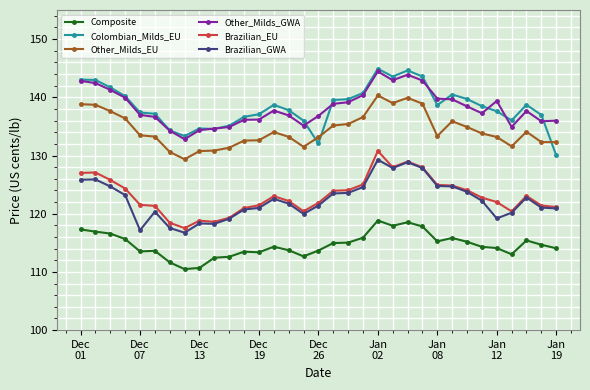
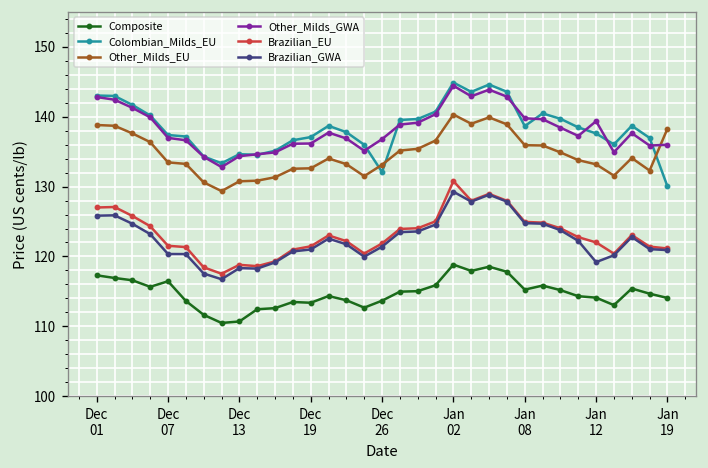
  {
    "Composite": {
      "Dec 01": 117,
-     "Dec 07": 114,
+     "Dec 07": 116,
      "Dec 13": 111,
      "Dec 19": 113,
      "Dec 26": 114,
      "Jan 02": 119,
      "Jan 08": 115,
      "Jan 12": 114,
      "Jan 19": 114
    },
    "Colombian_Milds_EU": {
      "Dec 19": 137,
      "Dec 26": 132,
      "Jan 02": 145,
      "Jan 08": 139,
      "Jan 12": 138,
      "Jan 19": 130
    },
    "Other_Milds_EU": {
      "Dec 01": 139,
      "Dec 07": 133,
      "Dec 13": 131,
      "Dec 19": 133,
      "Dec 26": 133,
      "Jan 02": 140,
-     "Jan 08": 133,
+     "Jan 08": 136,
      "Jan 12": 133,
-     "Jan 19": 132
+     "Jan 19": 138
    },
    "Other_Milds_GWA": {
      "Dec 19": 136,
      "Dec 26": 137,
      "Jan 02": 144,
      "Jan 08": 140,
      "Jan 12": 139,
      "Jan 19": 136
    },
    "Brazilian_EU": {
      "Dec 01": 127,
      "Dec 07": 122,
      "Dec 13": 119,
      "Dec 19": 121,
      "Dec 26": 122,
      "Jan 02": 131,
      "Jan 12": 122
    },
    "Brazilian_GWA": {
      "Dec 01": 126,
-     "Dec 07": 117,
+     "Dec 07": 120,
      "Dec 13": 118,
      "Dec 19": 121,
      "Dec 26": 121,
      "Jan 02": 129,
      "Jan 12": 119
    }
  }
